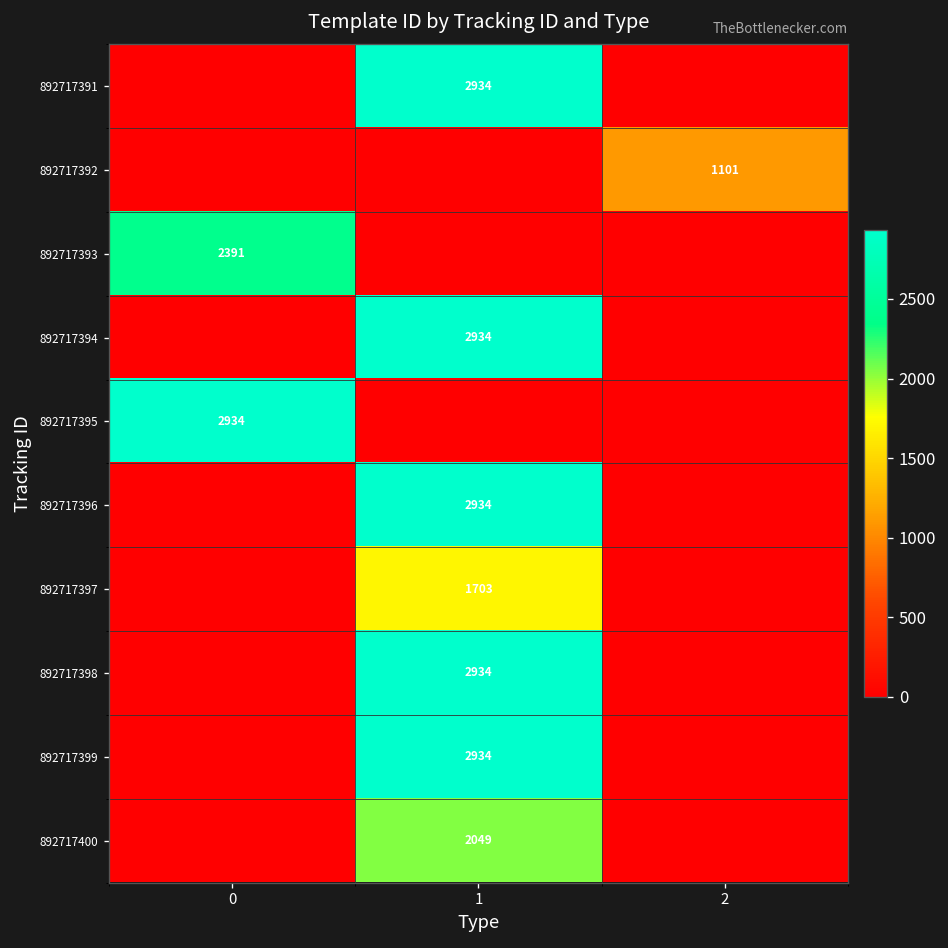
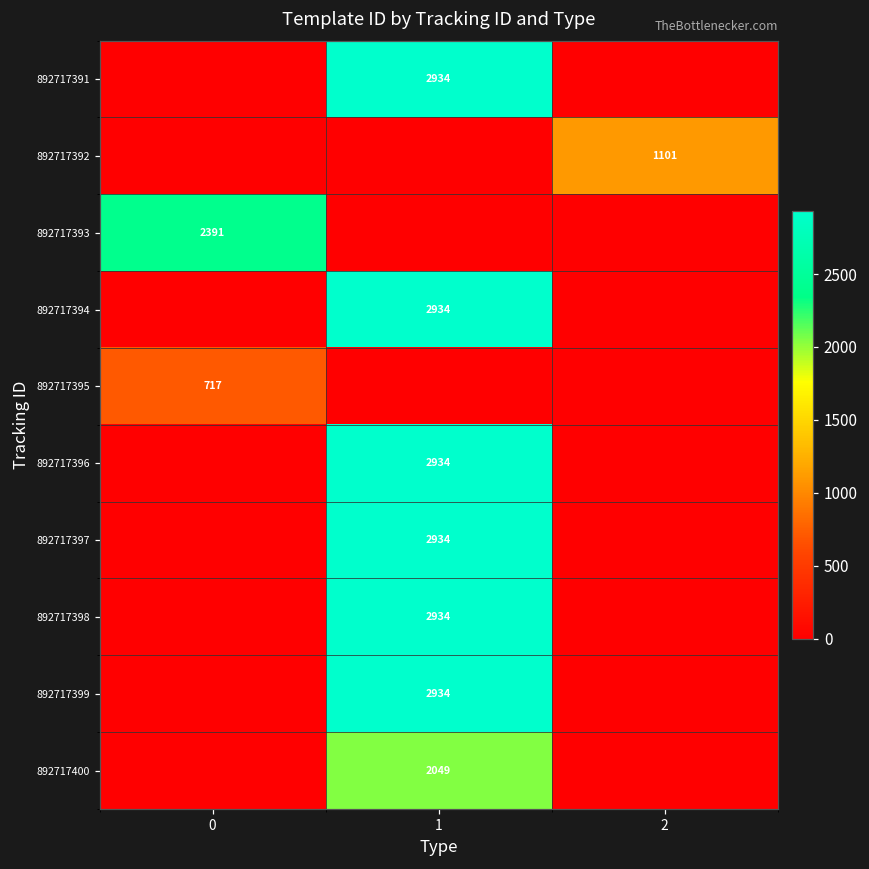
  {
    "892717391": {
      "1": 2934
    },
    "892717392": {
      "2": 1101
    },
    "892717393": {
      "0": 2391
    },
    "892717394": {
      "1": 2934
    },
    "892717395": {
-     "0": 2934
+     "0": 717
    },
    "892717396": {
      "1": 2934
    },
    "892717397": {
-     "1": 1703
+     "1": 2934
    },
    "892717398": {
      "1": 2934
    },
    "892717399": {
      "1": 2934
    },
    "892717400": {
      "1": 2049
    }
  }
